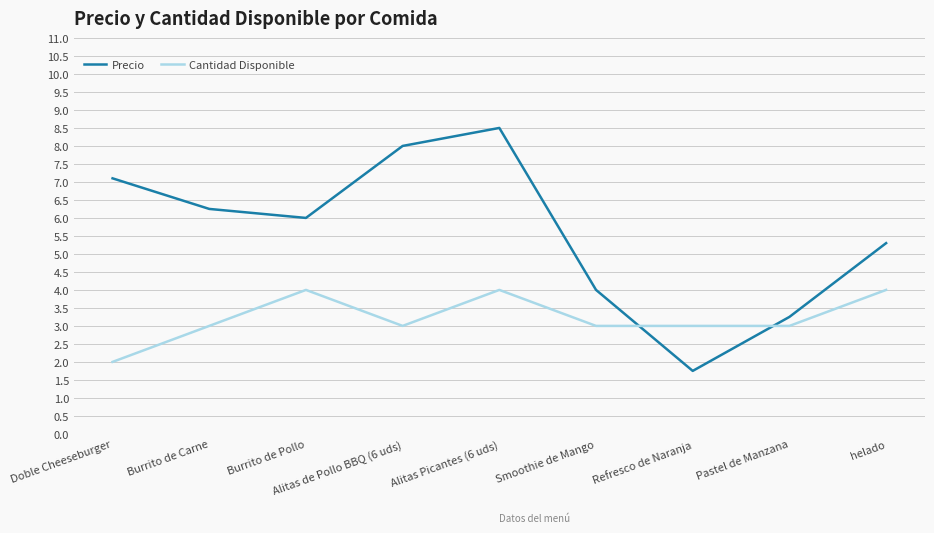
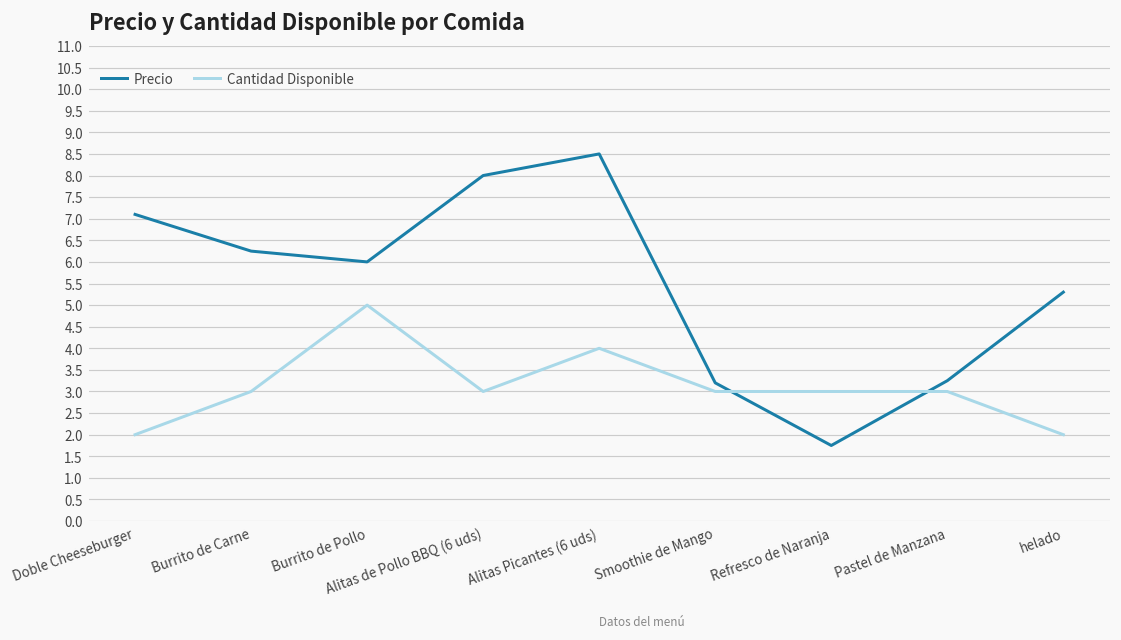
  {
    "Precio": {
      "Doble Cheeseburger": 7.1,
      "Burrito de Carne": 6.3,
      "Burrito de Pollo": 6.0,
      "Alitas de Pollo BBQ (6 uds)": 8.0,
      "Alitas Picantes (6 uds)": 8.5,
-     "Smoothie de Mango": 4.0,
+     "Smoothie de Mango": 3.2,
      "Refresco de Naranja": 1.8,
      "Pastel de Manzana": 3.3,
      "helado": 5.3
    },
    "Cantidad Disponible": {
      "Doble Cheeseburger": 2,
      "Burrito de Carne": 3,
-     "Burrito de Pollo": 4,
+     "Burrito de Pollo": 5,
      "Alitas de Pollo BBQ (6 uds)": 3,
      "Alitas Picantes (6 uds)": 4,
      "Smoothie de Mango": 3,
      "Refresco de Naranja": 3,
      "Pastel de Manzana": 3,
-     "helado": 4
+     "helado": 2
    }
  }
